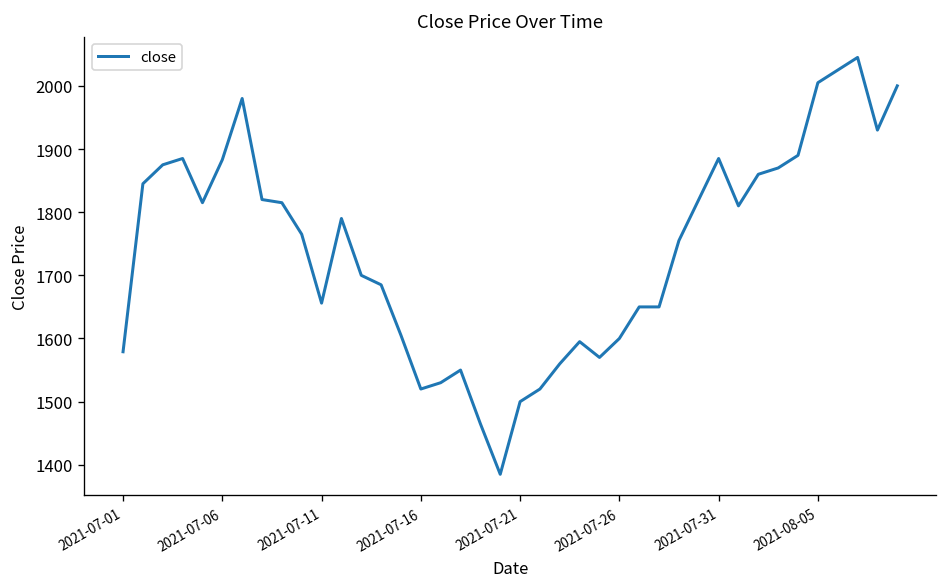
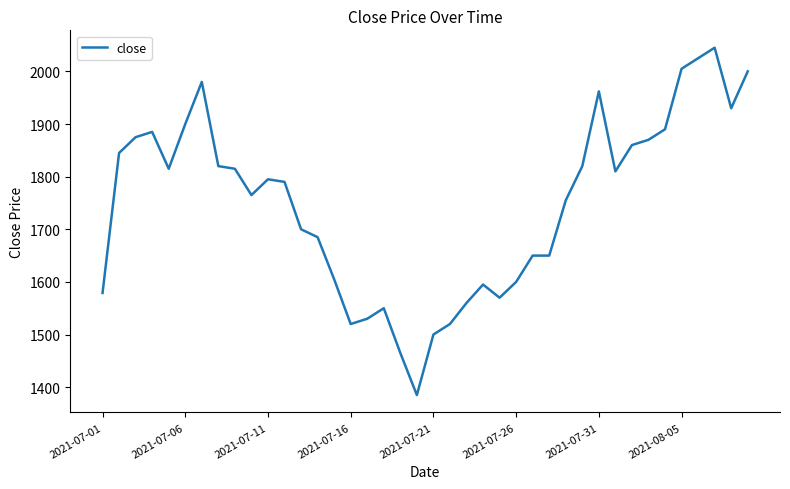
  {
    "2021-07-01": 1580,
-   "2021-07-06": 1880,
-   "2021-07-11": 1660,
+   "2021-07-06": 1900,
+   "2021-07-11": 1800,
    "2021-07-16": 1520,
    "2021-07-21": 1500,
    "2021-07-26": 1600,
-   "2021-07-31": 1890,
+   "2021-07-31": 1960,
    "2021-08-05": 2010
  }
